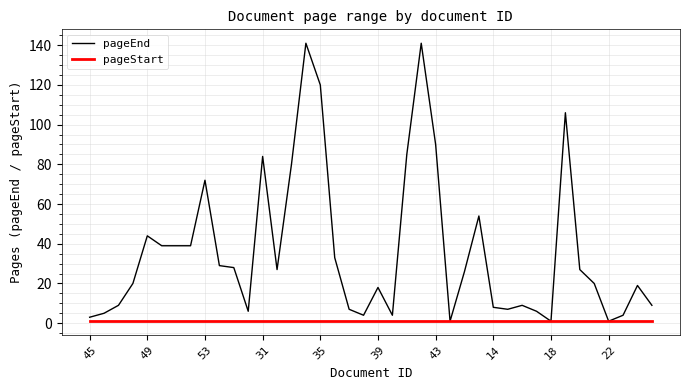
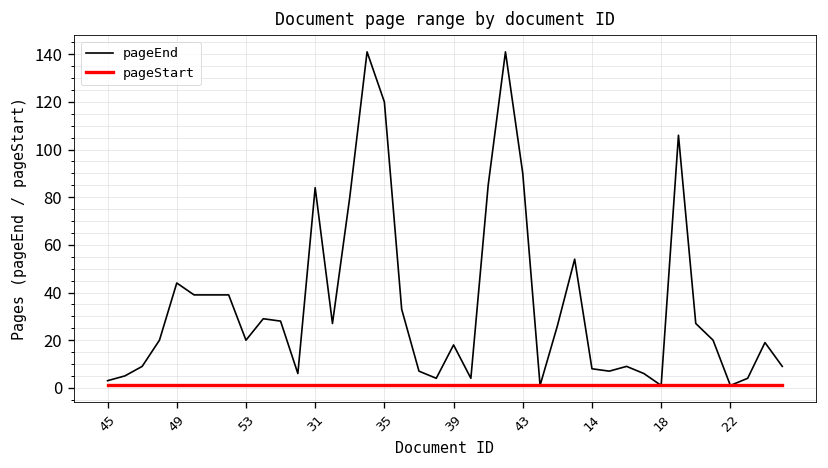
  {
    "pageEnd": {
      "45": 3,
      "49": 44,
-     "53": 72,
+     "53": 20,
      "43": 90
    },
    "pageStart": {
      "45": 1,
      "49": 1,
      "53": 1,
      "43": 1
    }
  }
